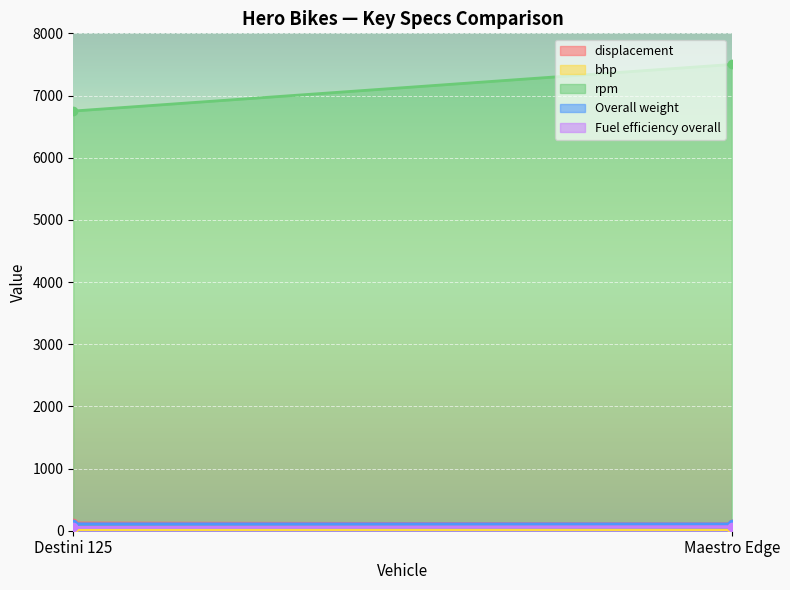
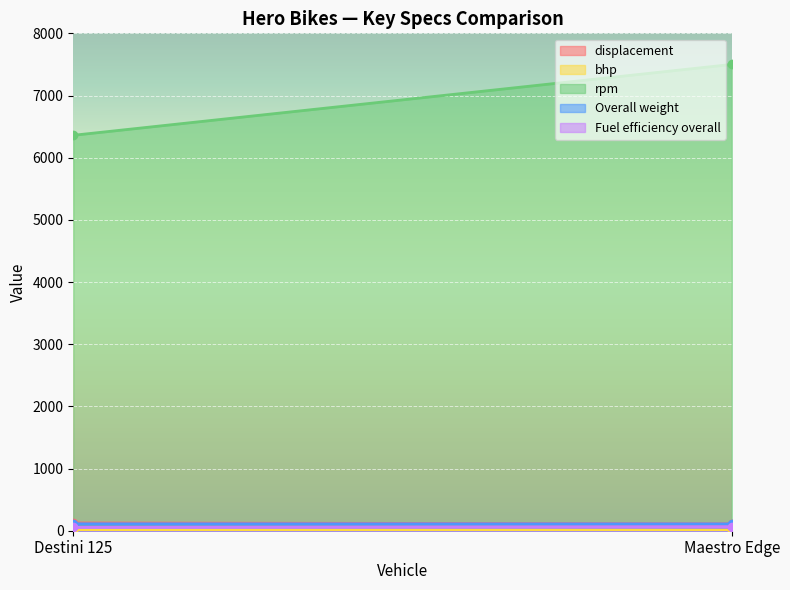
  {
    "bhp": {
      "Destini 125": 0,
      "Maestro Edge": 0
    },
    "rpm": {
-     "Destini 125": 6800,
+     "Destini 125": 6400,
      "Maestro Edge": 7500
    },
    "Fuel efficiency overall": {
      "Destini 125": 100,
      "Maestro Edge": 100
    }
  }
